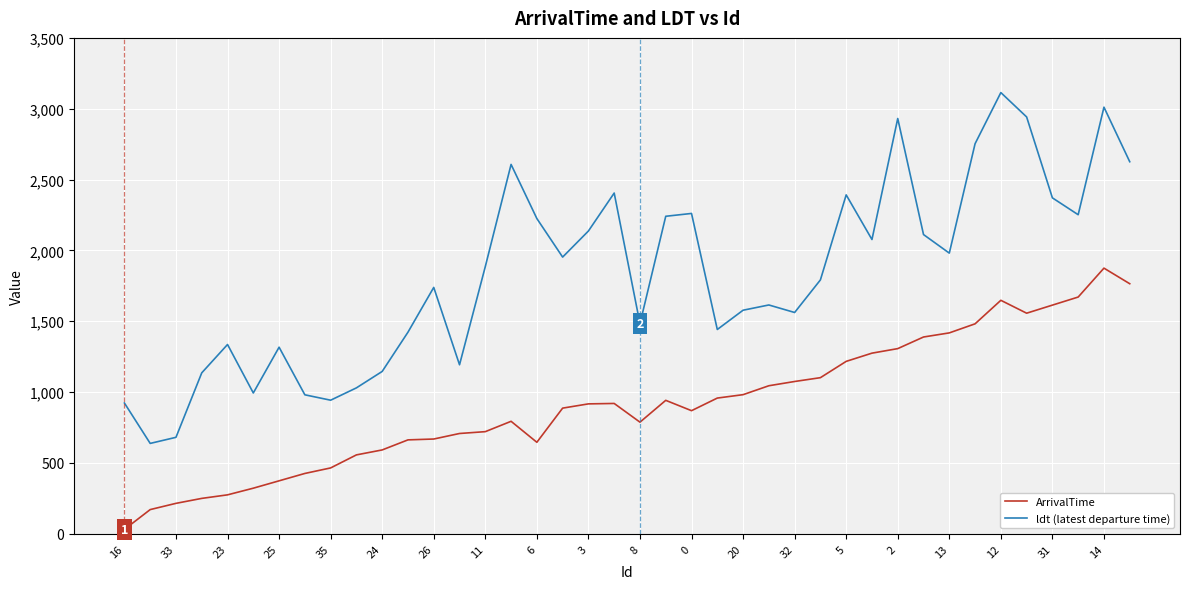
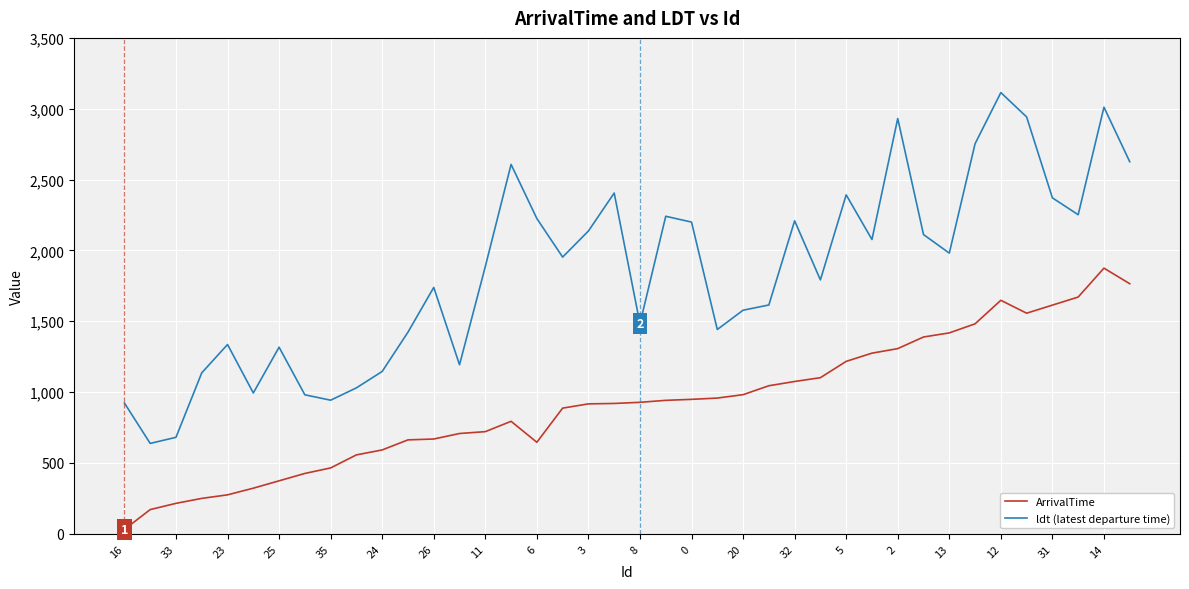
  {
    "ArrivalTime": {
      "24": "590",
      "26": "670",
      "6": "650",
-     "8": "790",
-     "0": "870",
+     "8": "930",
+     "0": "950",
      "20": "980",
      "32": "1,080",
      "2": "1,310",
      "12": "1,650",
      "14": "1,880"
    },
    "ldt (latest departure time)": {
      "16": "920",
      "24": "1,150",
      "26": "1,740",
      "6": "2,230",
-     "0": "2,260",
+     "0": "2,200",
      "20": "1,580",
-     "32": "1,560",
+     "32": "2,210",
      "2": "2,930",
      "12": "3,110",
      "14": "3,010"
    }
  }
